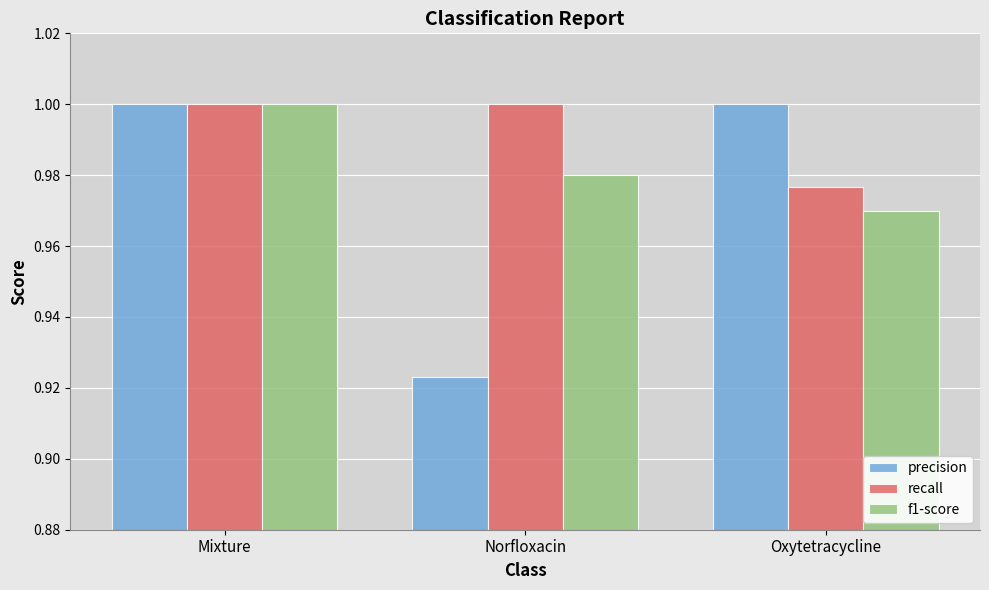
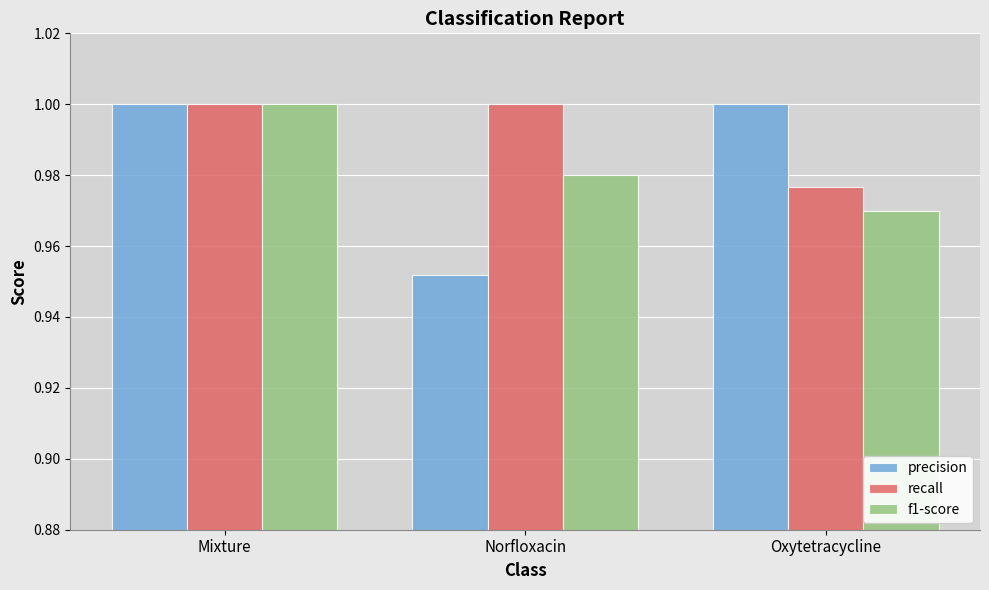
  {
    "precision": {
      "Mixture": 1.000,
-     "Norfloxacin": 0.923,
+     "Norfloxacin": 0.952,
      "Oxytetracycline": 1.000
    },
    "recall": {
      "Mixture": 1.000,
      "Norfloxacin": 1.000,
      "Oxytetracycline": 0.977
    },
    "f1-score": {
      "Mixture": 1.000,
      "Norfloxacin": 0.980,
      "Oxytetracycline": 0.970
    }
  }
